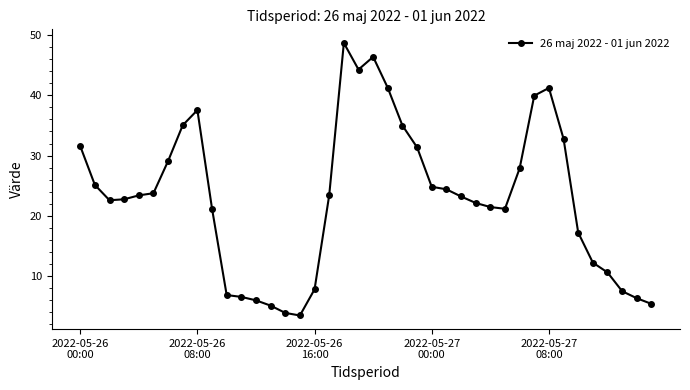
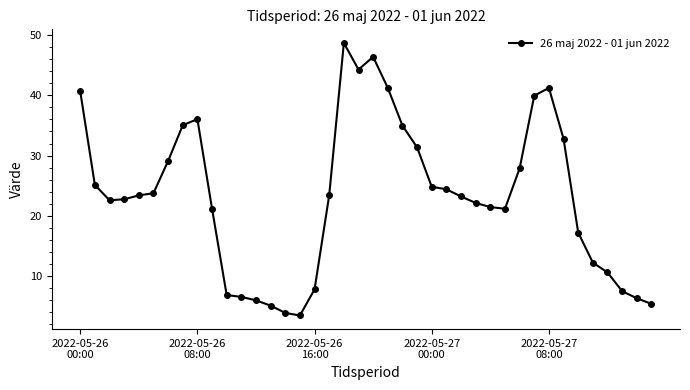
  {
-   "2022-05-26 00:00": 32,
-   "2022-05-26 08:00": 38,
+   "2022-05-26 00:00": 41,
+   "2022-05-26 08:00": 36,
    "2022-05-26 16:00": 8,
    "2022-05-27 00:00": 25,
    "2022-05-27 08:00": 41
  }
